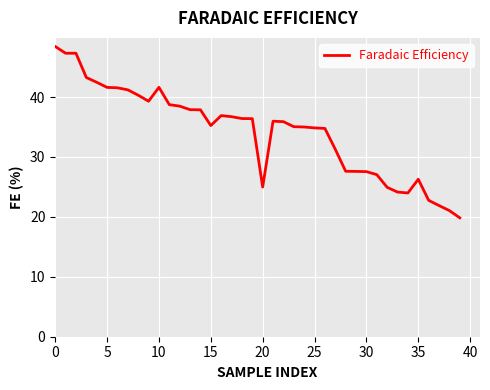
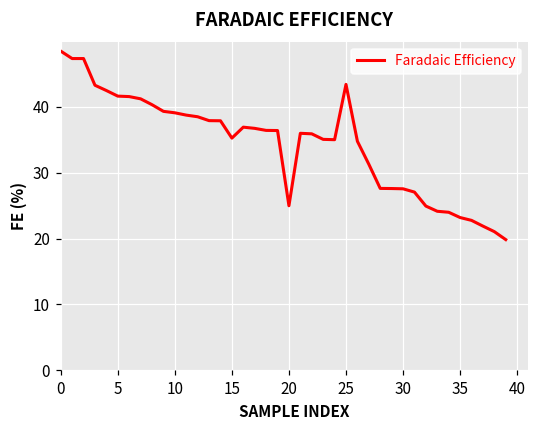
  {
    "0": 48,
    "5": 42,
-   "10": 42,
+   "10": 39,
    "15": 35,
    "20": 25,
-   "25": 35,
+   "25": 43,
    "30": 28,
-   "35": 26
+   "35": 23
  }
